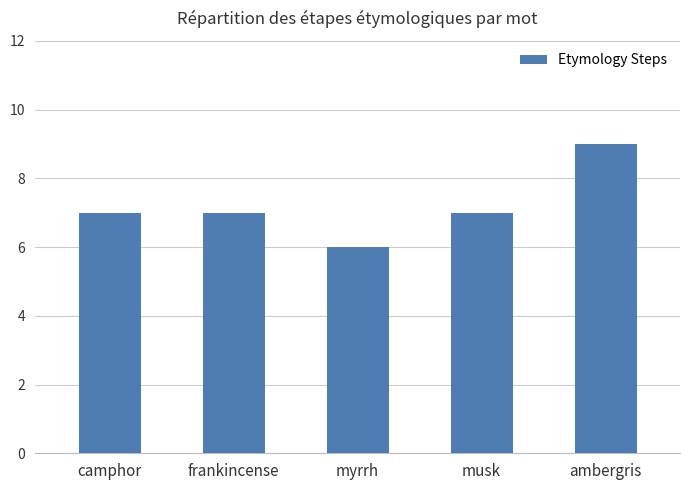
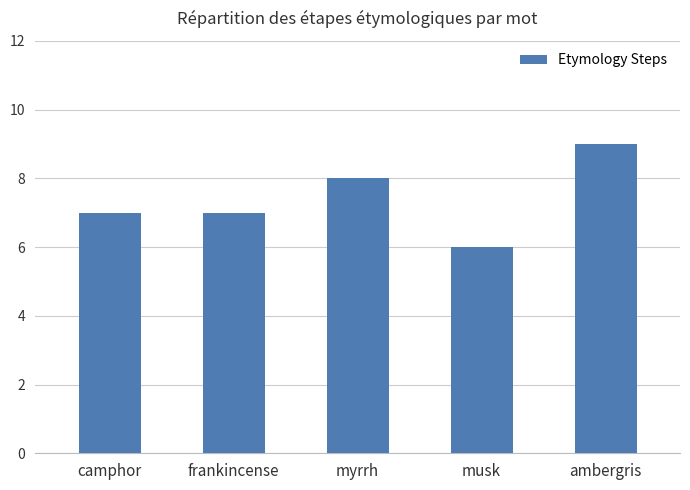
  {
    "camphor": 7,
    "frankincense": 7,
-   "myrrh": 6,
-   "musk": 7,
+   "myrrh": 8,
+   "musk": 6,
    "ambergris": 9
  }
